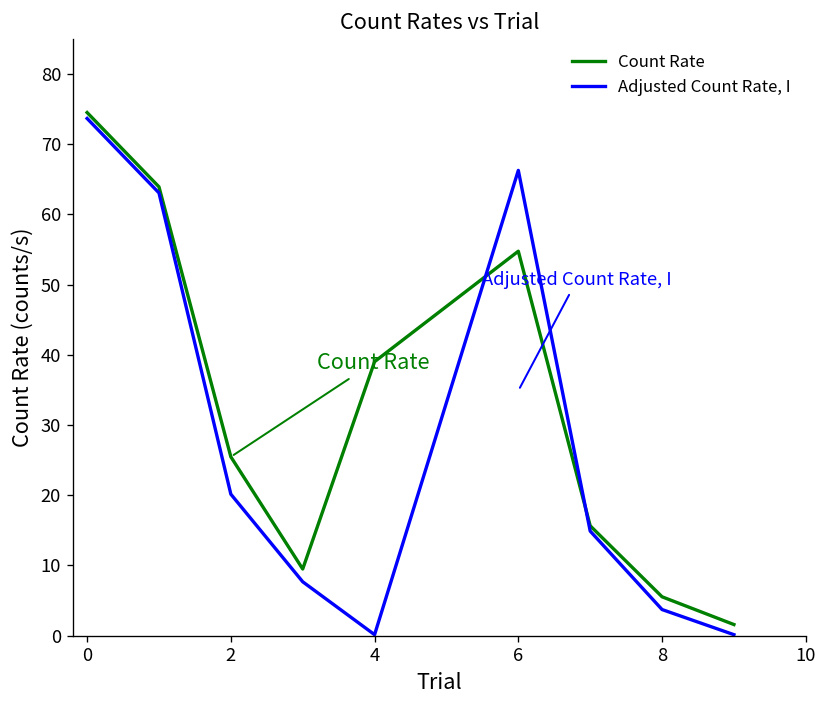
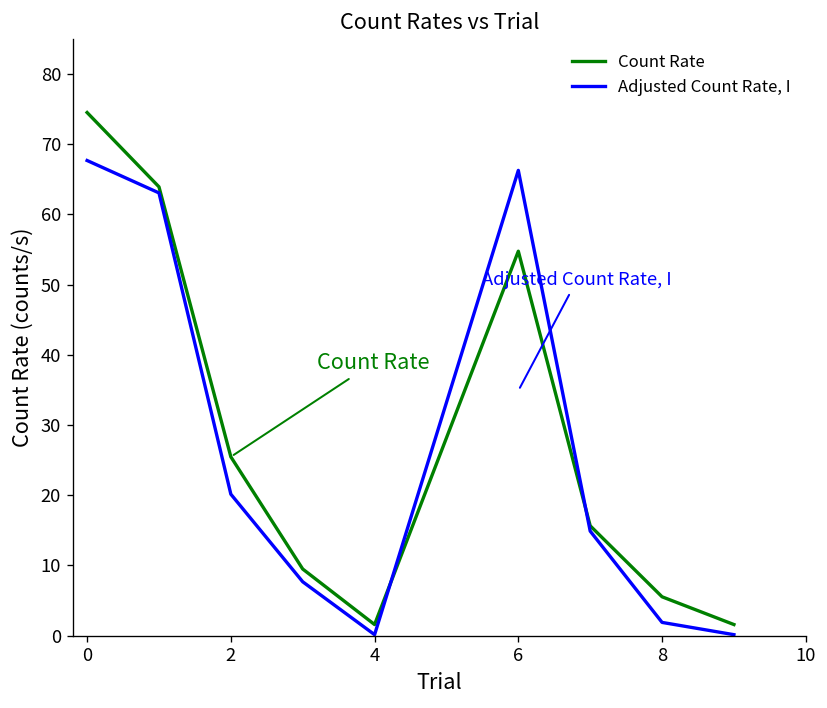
  {
    "Count Rate": {
      "0": 75,
      "2": 25,
-     "4": 39,
+     "4": 2,
      "6": 55,
      "8": 6
    },
    "Adjusted Count Rate, I": {
-     "0": 74,
+     "0": 68,
      "2": 20,
      "4": 0,
      "6": 66,
-     "8": 4
+     "8": 2
    }
  }
